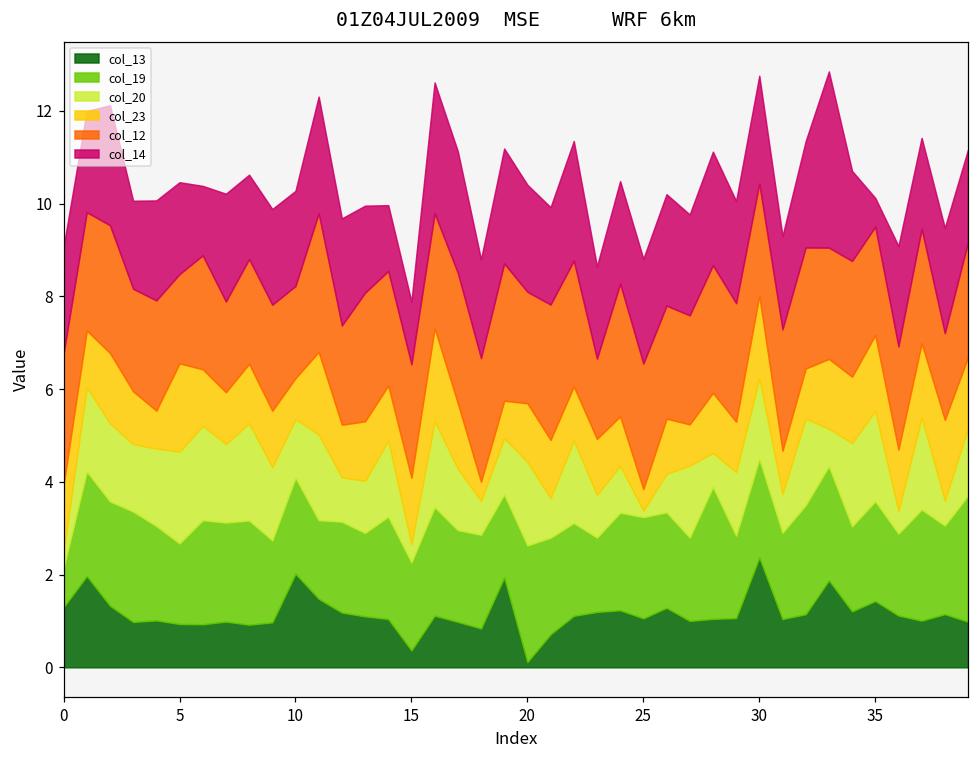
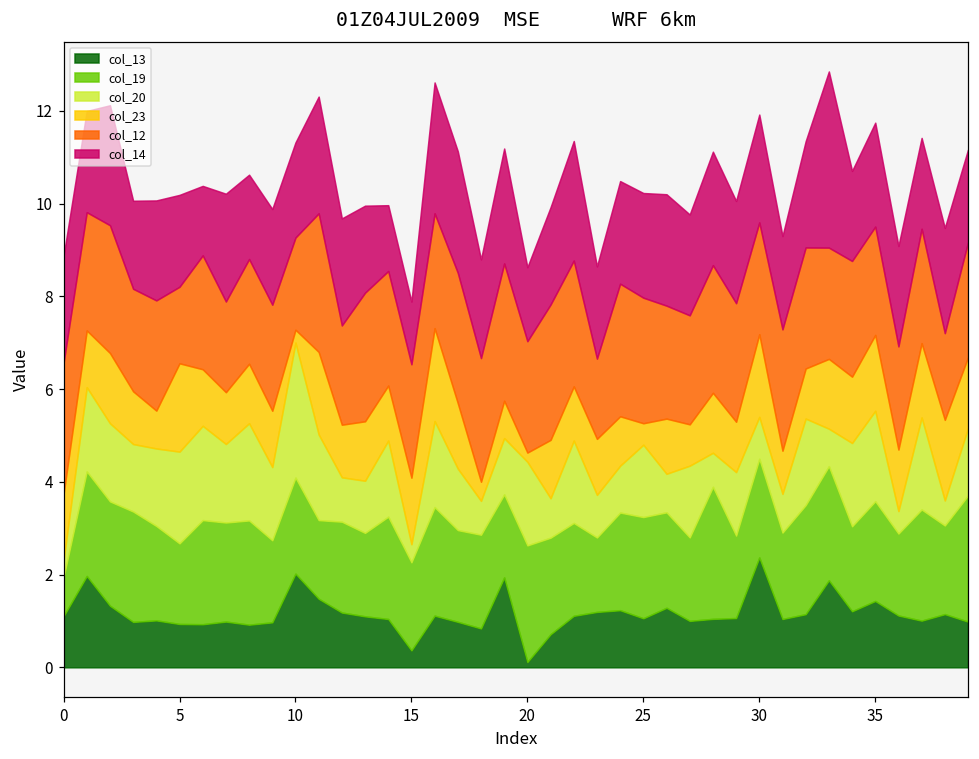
  {
    "col_13": {
-     "0": 1.3,
+     "0": 1.1,
      "5": 0.9,
      "10": 2.0,
      "15": 0.4,
      "20": 0.1,
      "25": 1.1,
      "30": 2.4,
      "35": 1.4
    },
    "col_19": {
      "0": 0.8,
      "5": 1.7,
      "10": 2.1,
      "15": 1.9,
      "20": 2.5,
      "25": 2.2,
      "30": 2.1,
      "35": 2.2
    },
    "col_20": {
      "0": 0.4,
      "5": 2.0,
-     "10": 1.3,
+     "10": 2.9,
      "15": 0.4,
      "20": 1.8,
-     "25": 0.1,
-     "30": 1.7,
+     "25": 1.6,
+     "30": 0.9,
      "35": 1.9
    },
    "col_23": {
      "0": 1.4,
      "5": 1.9,
-     "10": 0.9,
+     "10": 0.3,
      "15": 1.4,
-     "20": 1.3,
+     "20": 0.2,
      "25": 0.5,
      "30": 1.8,
      "35": 1.6
    },
    "col_12": {
      "0": 2.8,
-     "5": 1.9,
+     "5": 1.7,
      "10": 2.0,
      "15": 2.4,
      "20": 2.4,
      "25": 2.7,
      "30": 2.4,
      "35": 2.3
    },
    "col_14": {
      "0": 2.3,
      "5": 2.0,
      "10": 2.1,
      "15": 1.4,
-     "20": 2.3,
+     "20": 1.6,
      "25": 2.3,
      "30": 2.3,
-     "35": 0.6
+     "35": 2.2
    }
  }
